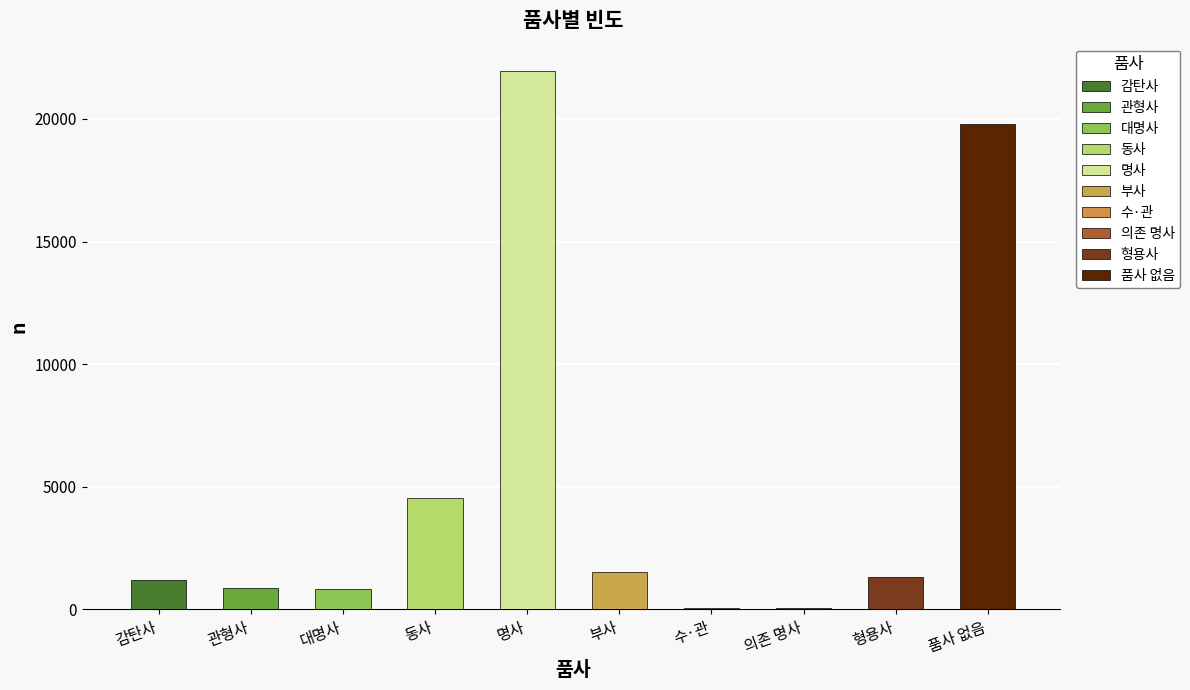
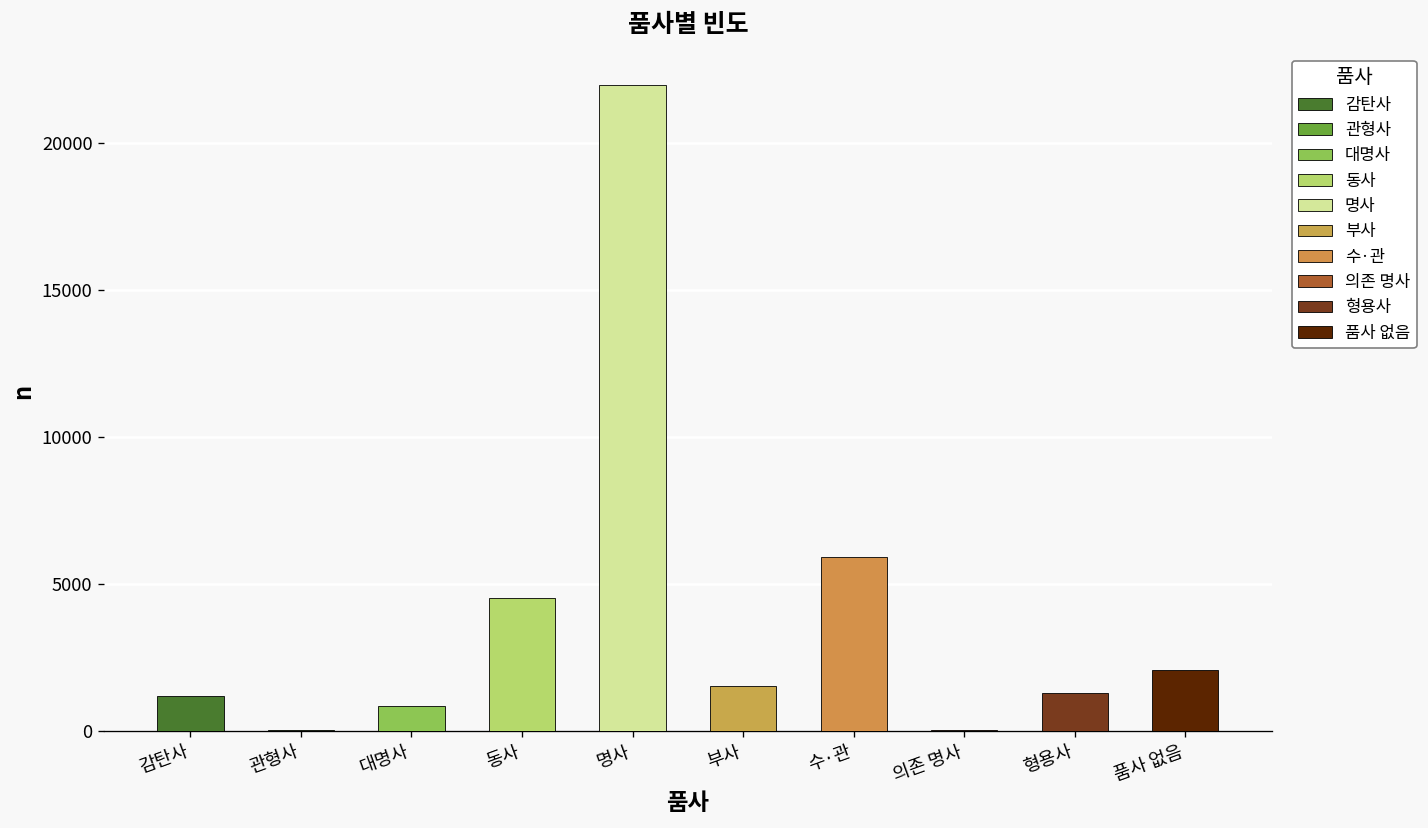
  {
    "감탄사": 1200,
-   "관형사": 900,
+   "관형사": 0,
    "대명사": 900,
    "동사": 4500,
    "명사": 22000,
    "부사": 1500,
-   "수·관": 100,
+   "수·관": 5900,
    "형용사": 1300,
-   "품사 없음": 19800
+   "품사 없음": 2100
  }
